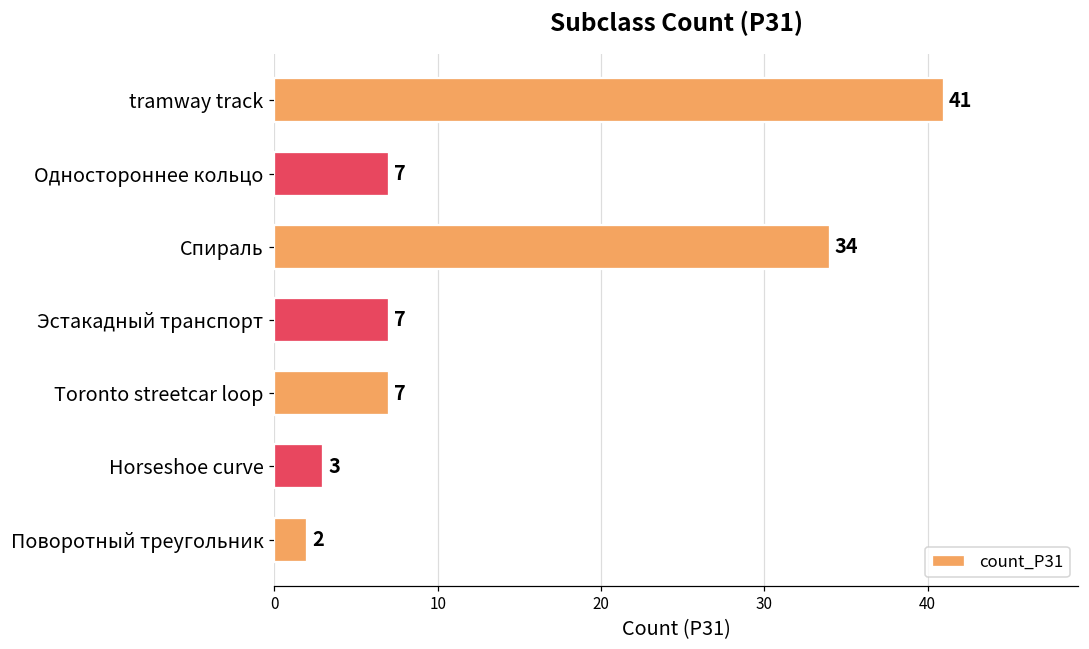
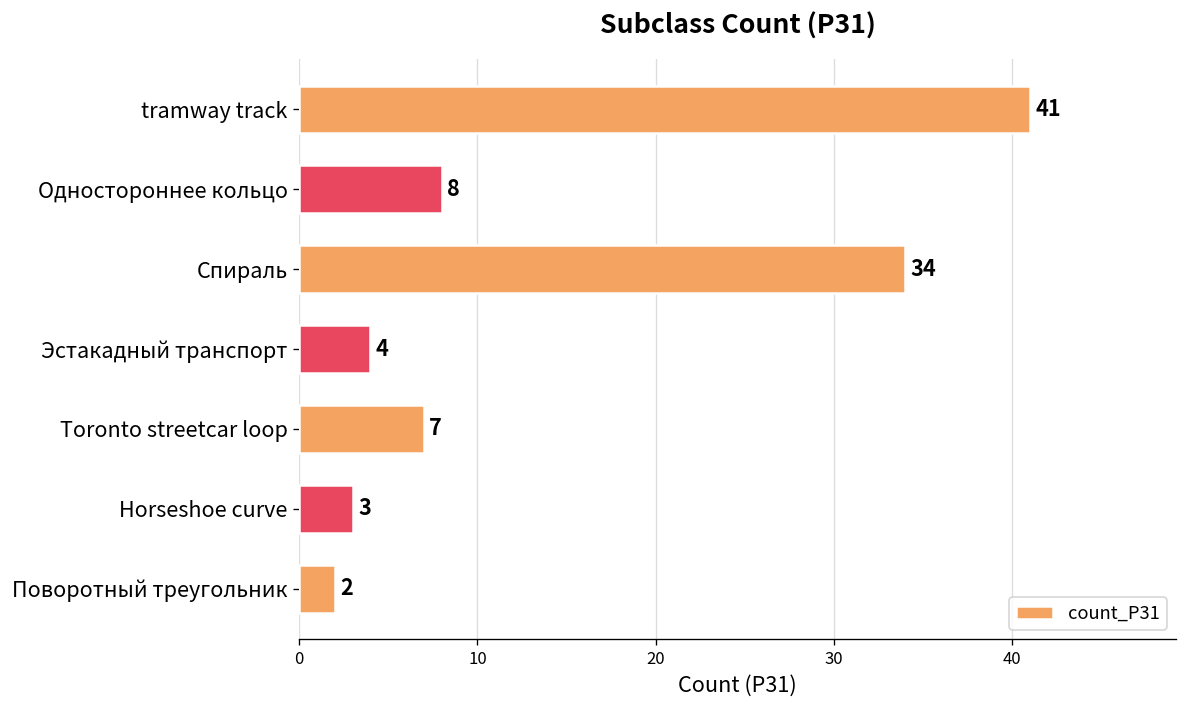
  {
    "tramway track": 41,
-   "Одностороннее кольцо": 7,
+   "Одностороннее кольцо": 8,
    "Спираль": 34,
-   "Эстакадный транспорт": 7,
+   "Эстакадный транспорт": 4,
    "Toronto streetcar loop": 7,
    "Horseshoe curve": 3,
    "Поворотный треугольник": 2
  }
